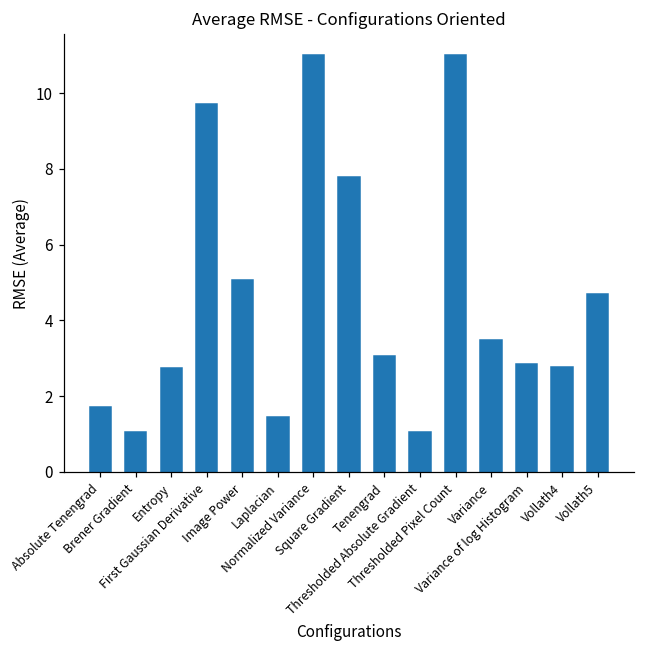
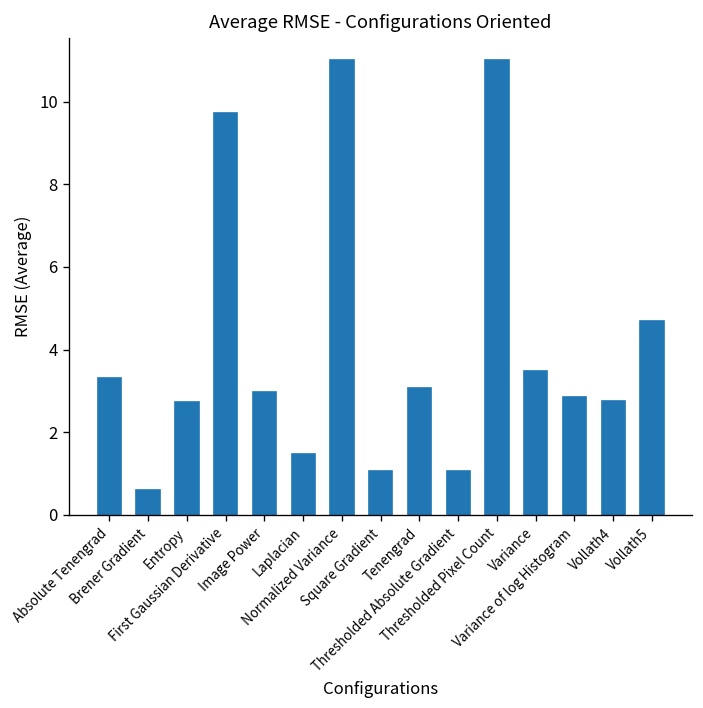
  {
-   "Absolute Tenengrad": 1.7,
-   "Brener Gradient": 1.1,
+   "Absolute Tenengrad": 3.3,
+   "Brener Gradient": 0.6,
    "Entropy": 2.7,
    "First Gaussian Derivative": 9.7,
-   "Image Power": 5.1,
+   "Image Power": 3.0,
    "Laplacian": 1.5,
    "Normalized Variance": 11.0,
-   "Square Gradient": 7.8,
+   "Square Gradient": 1.0,
    "Tenengrad": 3.1,
    "Thresholded Absolute Gradient": 1.1,
    "Thresholded Pixel Count": 11.0,
    "Variance": 3.5,
    "Variance of log Histogram": 2.8,
    "Vollath4": 2.8,
    "Vollath5": 4.7
  }
